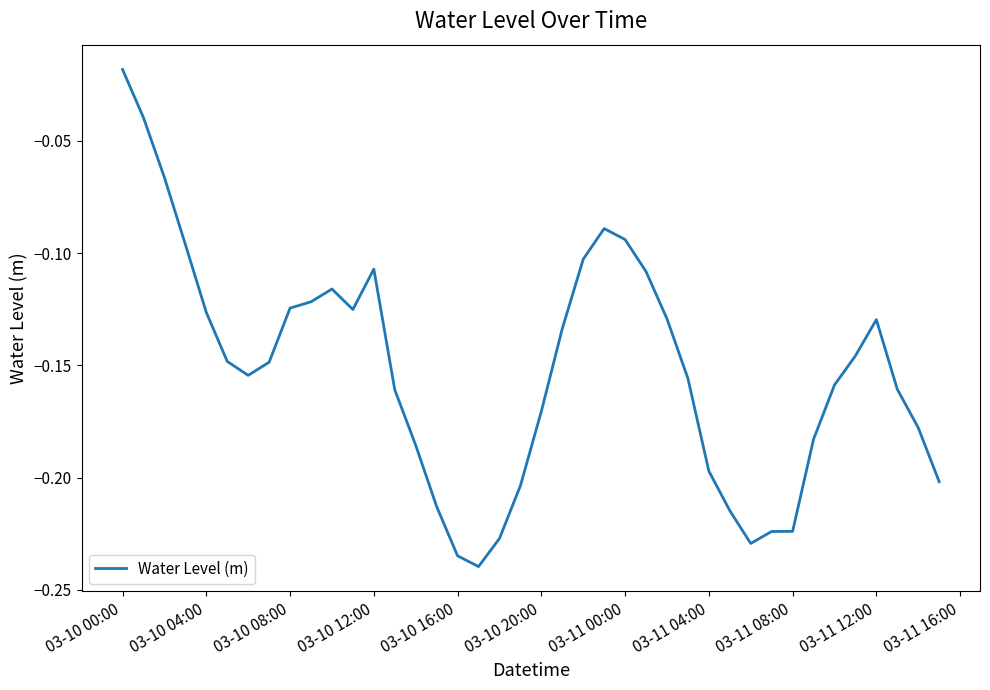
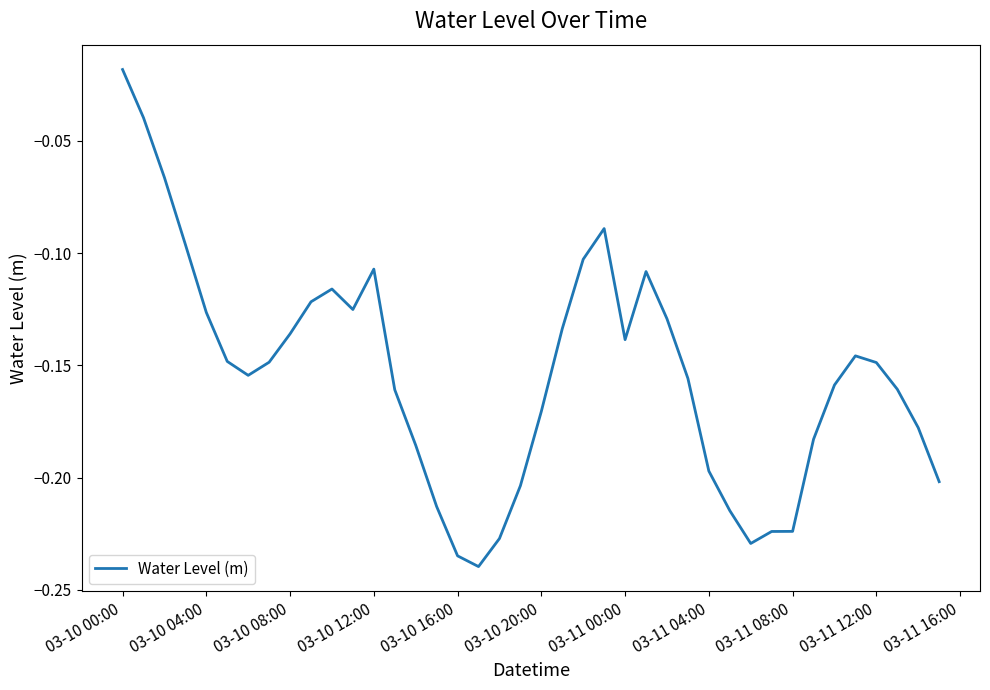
  {
    "03-10 00:00": -0.018,
    "03-10 04:00": -0.126,
-   "03-10 08:00": -0.125,
+   "03-10 08:00": -0.136,
    "03-10 12:00": -0.107,
    "03-10 16:00": -0.235,
    "03-10 20:00": -0.171,
-   "03-11 00:00": -0.094,
+   "03-11 00:00": -0.139,
    "03-11 04:00": -0.197,
    "03-11 08:00": -0.224,
-   "03-11 12:00": -0.130
+   "03-11 12:00": -0.149
  }
